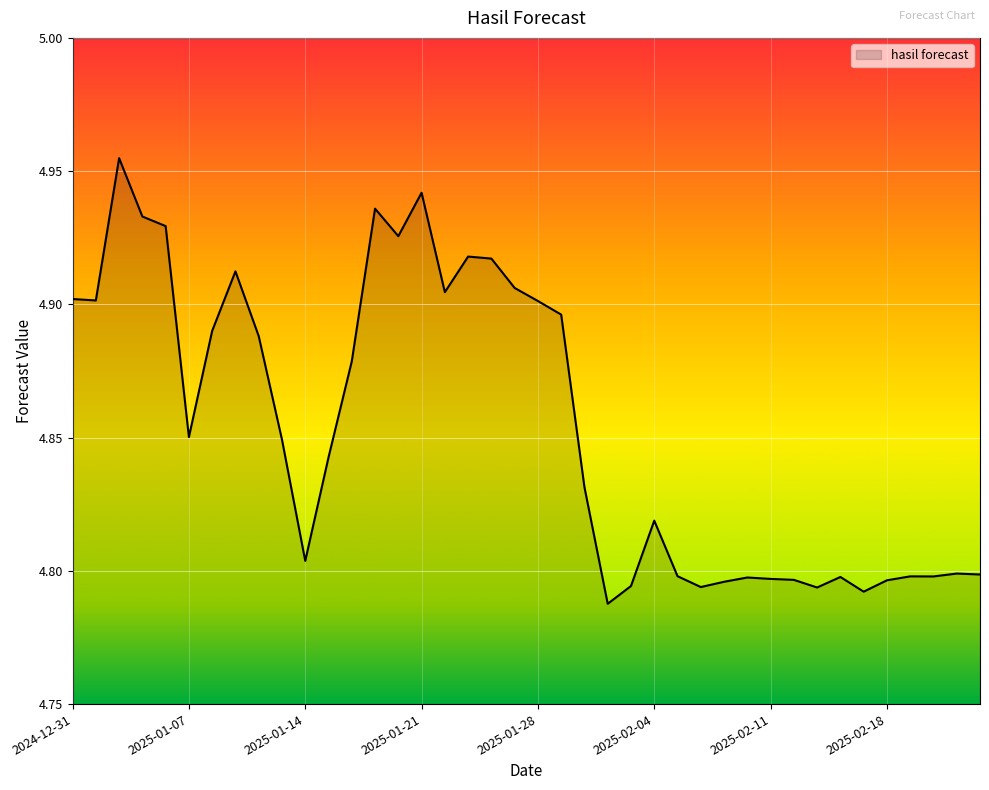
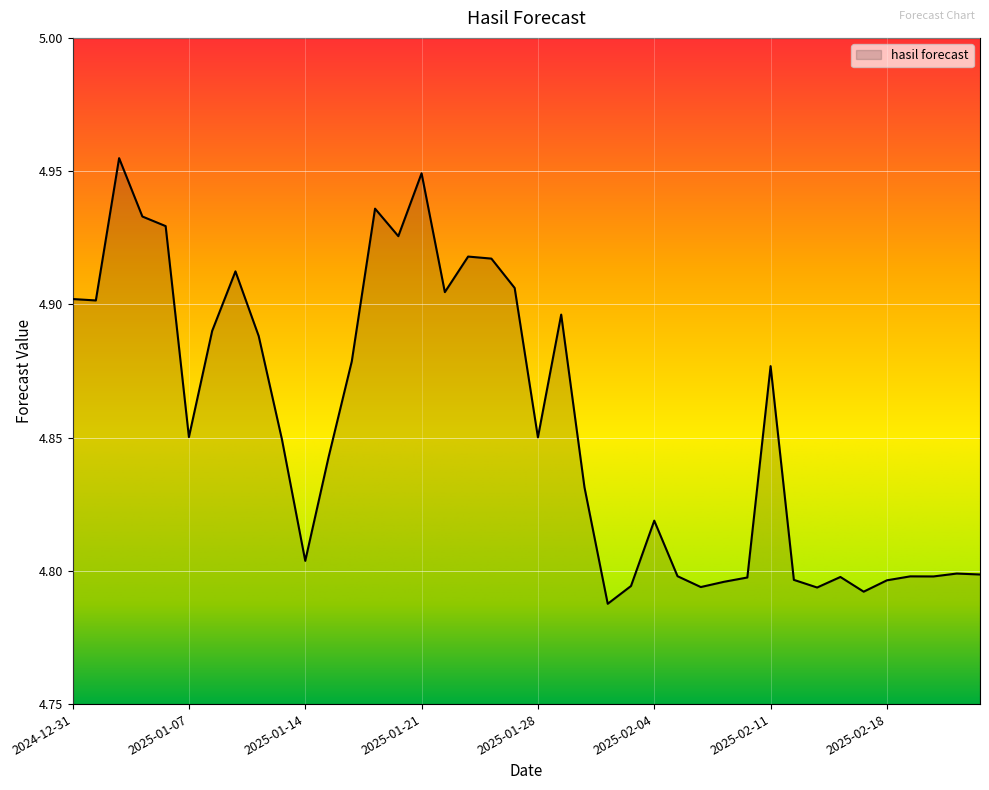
  {
    "2024-12-31": 4.902,
    "2025-01-07": 4.850,
    "2025-01-14": 4.804,
-   "2025-01-21": 4.942,
-   "2025-01-28": 4.901,
+   "2025-01-21": 4.949,
+   "2025-01-28": 4.850,
    "2025-02-04": 4.819,
-   "2025-02-11": 4.797,
+   "2025-02-11": 4.877,
    "2025-02-18": 4.796
  }
